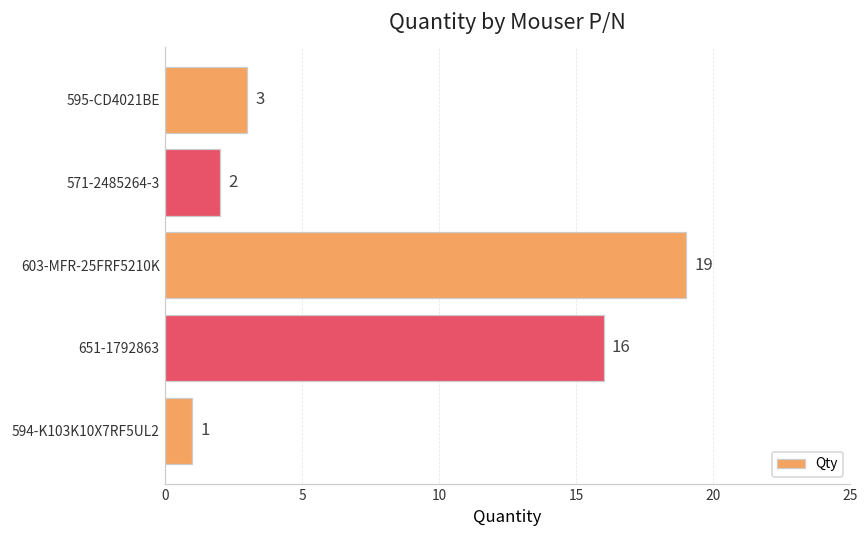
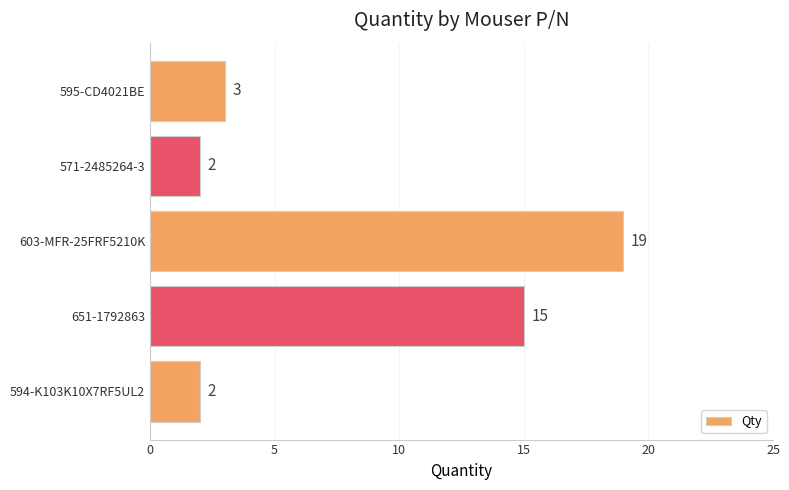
  {
    "595-CD4021BE": 3,
    "571-2485264-3": 2,
    "603-MFR-25FRF5210K": 19,
-   "651-1792863": 16,
-   "594-K103K10X7RF5UL2": 1
+   "651-1792863": 15,
+   "594-K103K10X7RF5UL2": 2
  }
